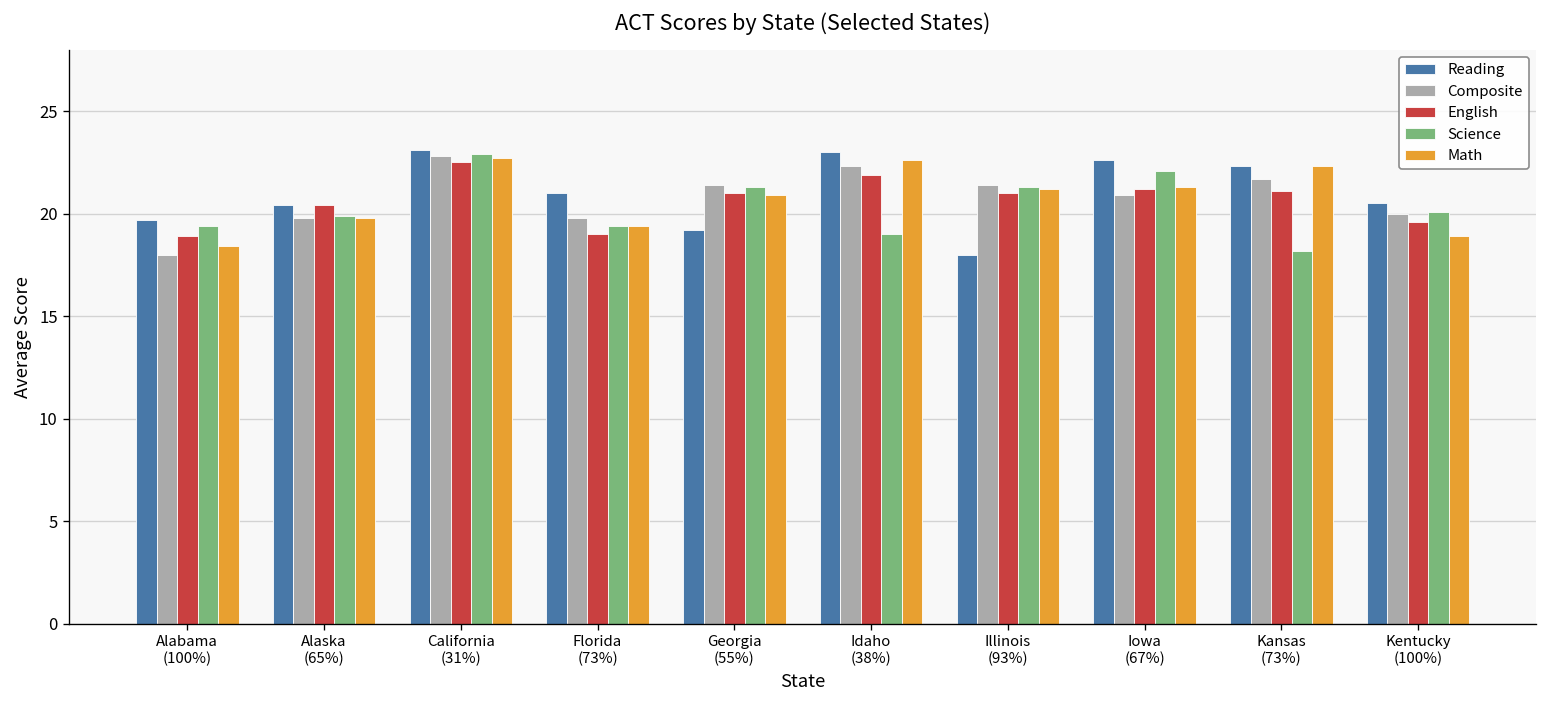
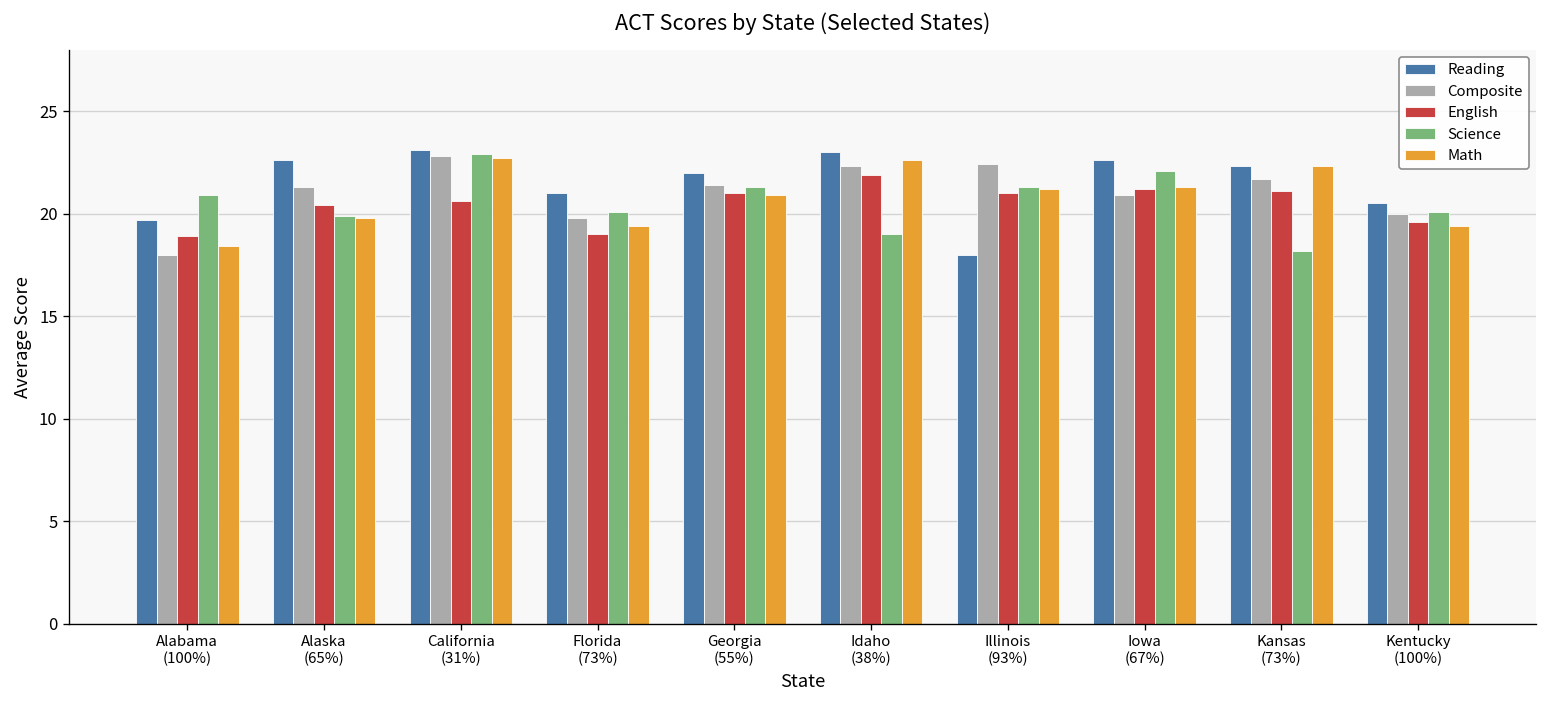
  {
    "Reading": {
      "Alabama (100%)": 19.7,
-     "Alaska (65%)": 20.4,
+     "Alaska (65%)": 22.6,
      "California (31%)": 23.1,
      "Florida (73%)": 21.0,
-     "Georgia (55%)": 19.2,
+     "Georgia (55%)": 22.0,
      "Idaho (38%)": 23.0,
      "Illinois (93%)": 18.0,
      "Iowa (67%)": 22.6,
      "Kansas (73%)": 22.3,
      "Kentucky (100%)": 20.5
    },
    "Composite": {
      "Alabama (100%)": 18.0,
-     "Alaska (65%)": 19.8,
+     "Alaska (65%)": 21.3,
      "California (31%)": 22.8,
      "Florida (73%)": 19.8,
      "Georgia (55%)": 21.4,
      "Idaho (38%)": 22.3,
-     "Illinois (93%)": 21.4,
+     "Illinois (93%)": 22.4,
      "Iowa (67%)": 20.9,
      "Kansas (73%)": 21.7,
      "Kentucky (100%)": 20.0
    },
    "English": {
      "Alabama (100%)": 18.9,
      "Alaska (65%)": 20.4,
-     "California (31%)": 22.5,
+     "California (31%)": 20.6,
      "Florida (73%)": 19.0,
      "Georgia (55%)": 21.0,
      "Idaho (38%)": 21.9,
      "Illinois (93%)": 21.0,
      "Iowa (67%)": 21.2,
      "Kansas (73%)": 21.1,
      "Kentucky (100%)": 19.6
    },
    "Science": {
-     "Alabama (100%)": 19.4,
+     "Alabama (100%)": 20.9,
      "Alaska (65%)": 19.9,
      "California (31%)": 22.9,
-     "Florida (73%)": 19.4,
+     "Florida (73%)": 20.1,
      "Georgia (55%)": 21.3,
      "Idaho (38%)": 19.0,
      "Illinois (93%)": 21.3,
      "Iowa (67%)": 22.1,
      "Kansas (73%)": 18.2,
      "Kentucky (100%)": 20.1
    },
    "Math": {
      "Alabama (100%)": 18.4,
      "Alaska (65%)": 19.8,
      "California (31%)": 22.7,
      "Florida (73%)": 19.4,
      "Georgia (55%)": 20.9,
      "Idaho (38%)": 22.6,
      "Illinois (93%)": 21.2,
      "Iowa (67%)": 21.3,
      "Kansas (73%)": 22.3,
-     "Kentucky (100%)": 18.9
+     "Kentucky (100%)": 19.4
    }
  }
